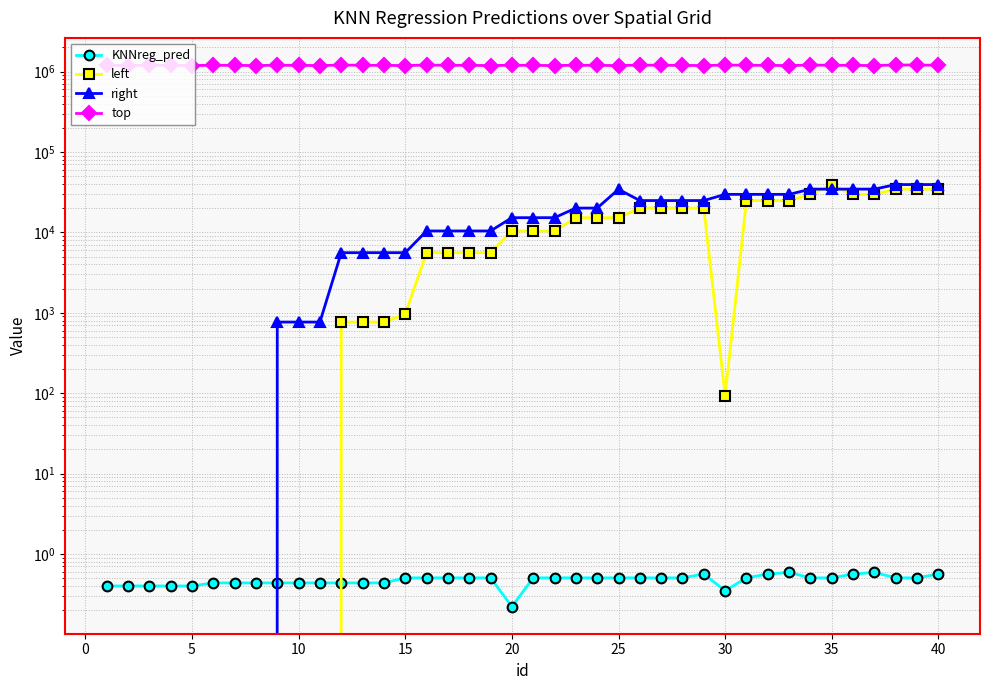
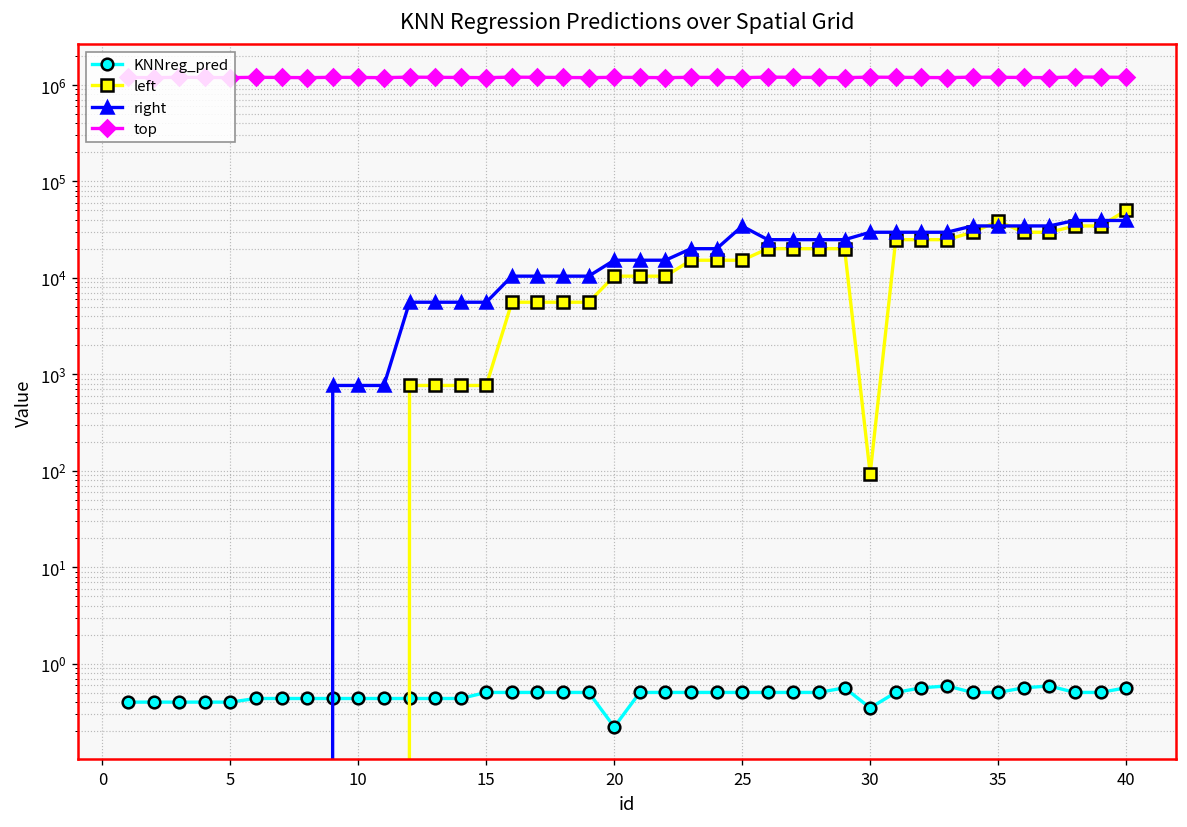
  {
    "KNNreg_pred": {
      "5": 0.4,
      "10": 0.4,
      "15": 0.5,
      "20": 0.22,
      "25": 0.5,
      "30": 0.35,
      "35": 0.5,
      "40": 0.6
    },
    "left": {
-     "15": 1000,
+     "15": 800,
      "20": 10000,
      "25": 15000,
      "30": 90,
      "35": 40000,
-     "40": 35000
+     "40": 50000
    },
    "right": {
      "10": 800,
      "15": 6000,
      "20": 15000,
      "25": 34000,
      "30": 30000,
      "35": 35000,
      "40": 40000
    },
    "top": {
      "10": 1200000,
      "15": 1200000,
      "20": 1200000,
      "25": 1200000,
      "30": 1200000,
      "35": 1200000,
      "40": 1200000
    }
  }
